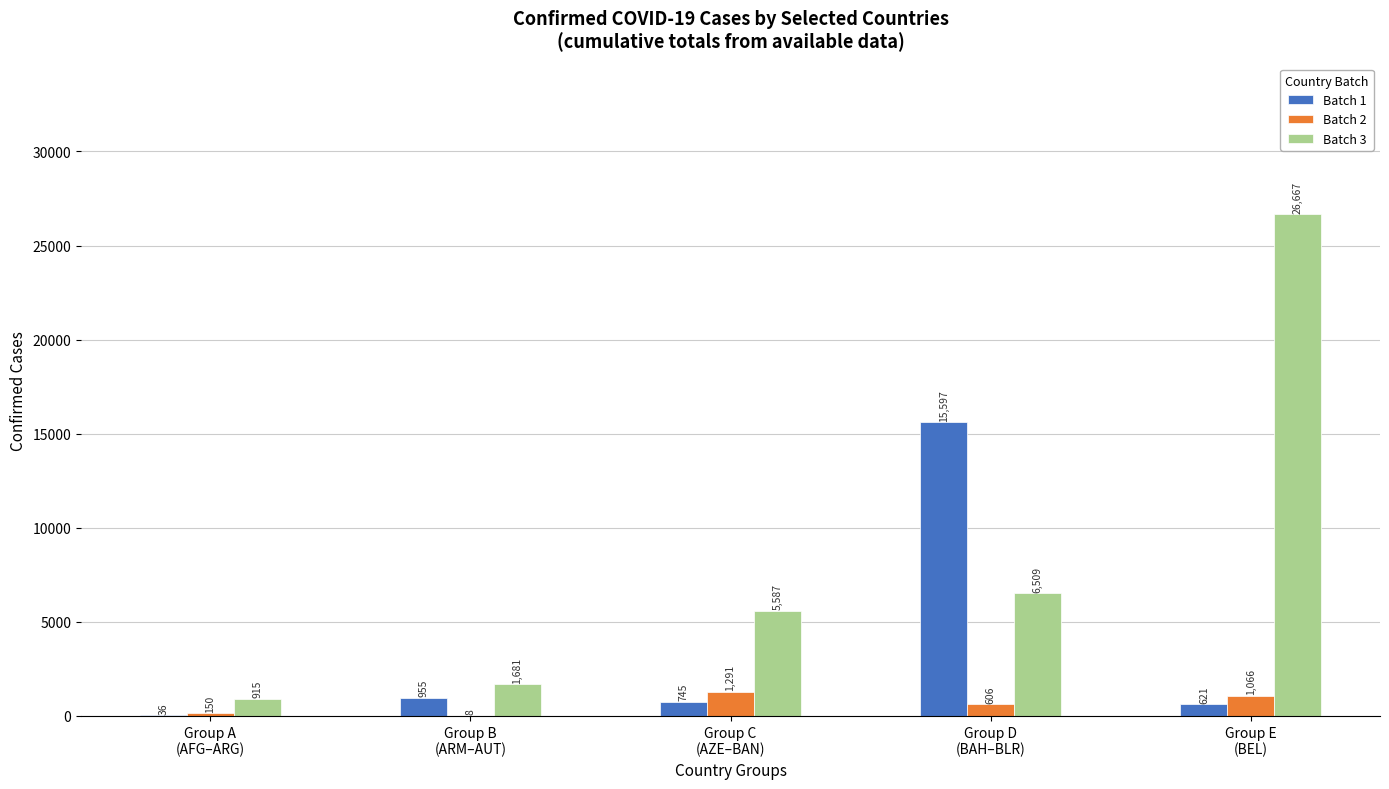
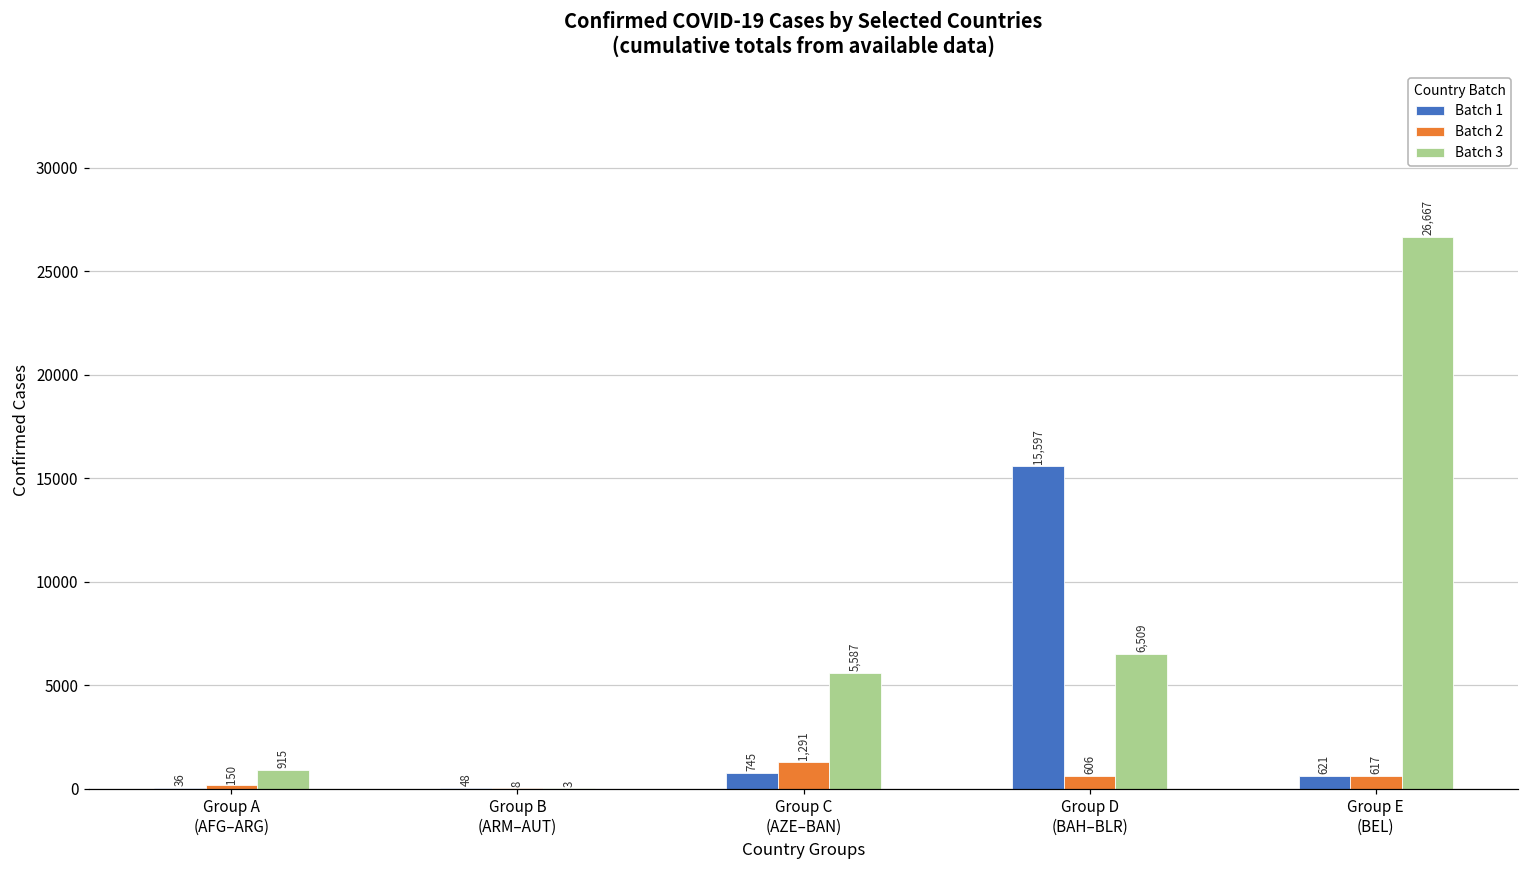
  {
    "Batch 1": {
      "Group A (AFG–ARG)": "36",
-     "Group B (ARM–AUT)": "955",
+     "Group B (ARM–AUT)": "48",
      "Group C (AZE–BAN)": "745",
      "Group D (BAH–BLR)": "15,597",
      "Group E (BEL)": "621"
    },
    "Batch 2": {
      "Group A (AFG–ARG)": "150",
      "Group B (ARM–AUT)": "8",
      "Group C (AZE–BAN)": "1,291",
      "Group D (BAH–BLR)": "606",
-     "Group E (BEL)": "1,066"
+     "Group E (BEL)": "617"
    },
    "Batch 3": {
      "Group A (AFG–ARG)": "915",
-     "Group B (ARM–AUT)": "1,681",
+     "Group B (ARM–AUT)": "3",
      "Group C (AZE–BAN)": "5,587",
      "Group D (BAH–BLR)": "6,509",
      "Group E (BEL)": "26,667"
    }
  }
